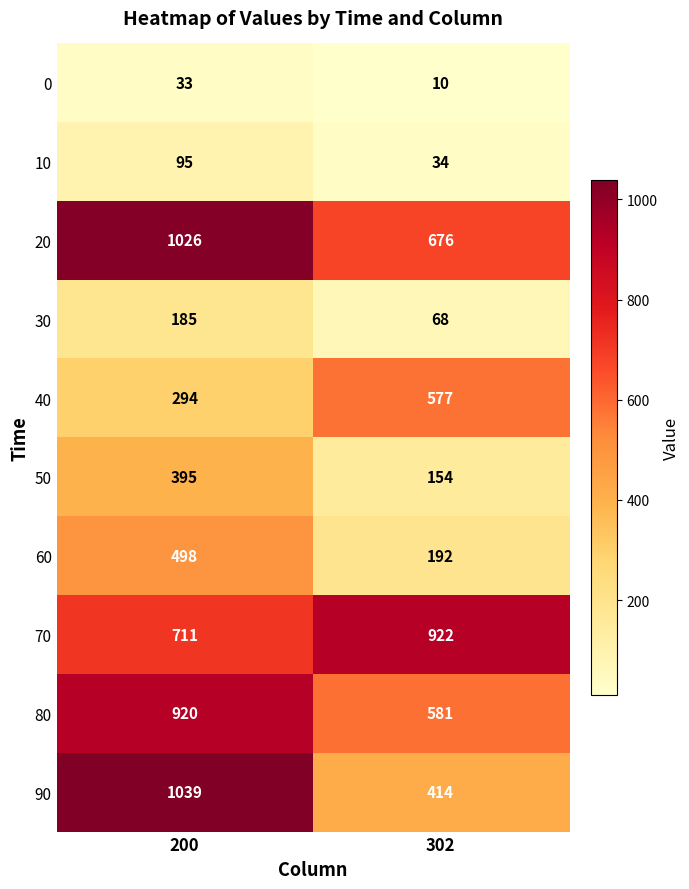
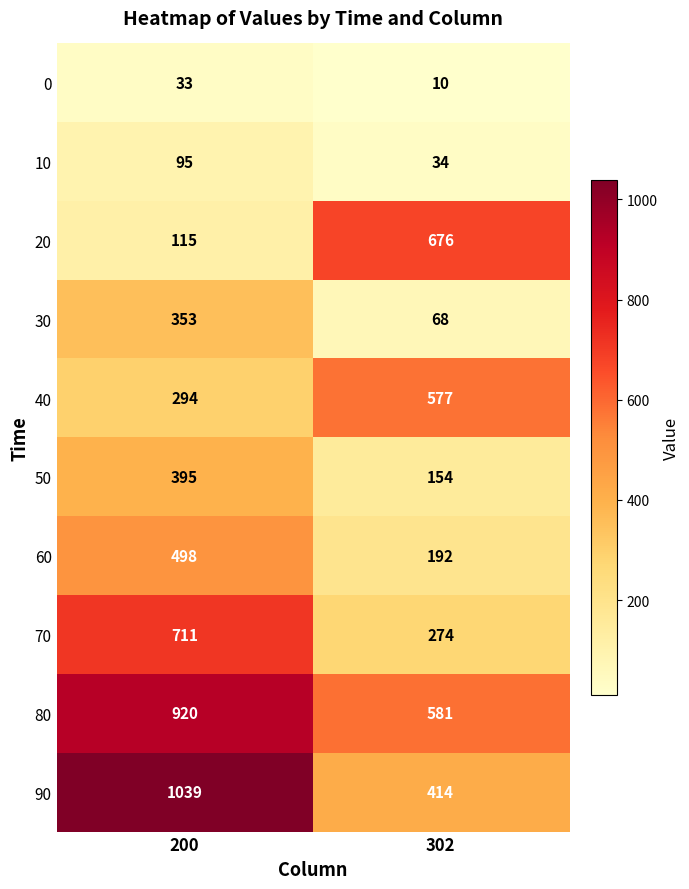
  {
    "0": {
      "200": 33,
      "302": 10
    },
    "10": {
      "200": 95,
      "302": 34
    },
    "20": {
-     "200": 1026,
+     "200": 115,
      "302": 676
    },
    "30": {
-     "200": 185,
+     "200": 353,
      "302": 68
    },
    "40": {
      "200": 294,
      "302": 577
    },
    "50": {
      "200": 395,
      "302": 154
    },
    "60": {
      "200": 498,
      "302": 192
    },
    "70": {
      "200": 711,
-     "302": 922
+     "302": 274
    },
    "80": {
      "200": 920,
      "302": 581
    },
    "90": {
      "200": 1039,
      "302": 414
    }
  }
